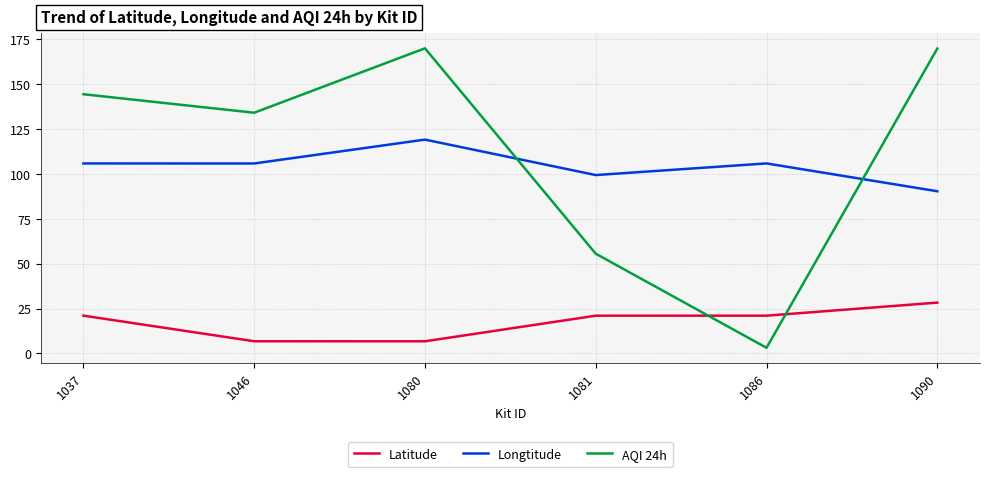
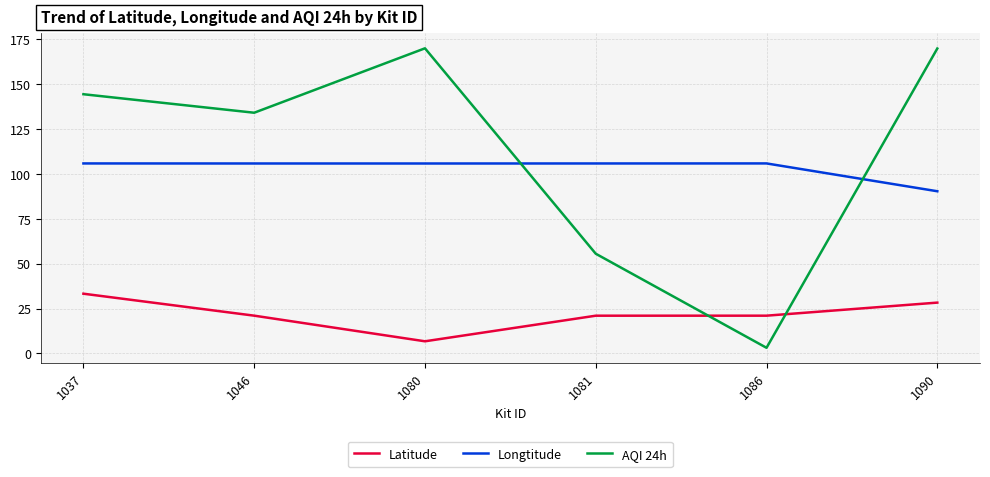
  {
    "Latitude": {
-     "1037": 21,
-     "1046": 7,
+     "1037": 33,
+     "1046": 21,
      "1080": 7,
      "1081": 21,
      "1086": 21,
      "1090": 28
    },
    "Longtitude": {
      "1037": 106,
      "1046": 106,
-     "1080": 119,
-     "1081": 99,
+     "1080": 106,
+     "1081": 106,
      "1086": 106,
      "1090": 90
    },
    "AQI 24h": {
      "1037": 144,
      "1046": 134,
      "1080": 170,
      "1081": 56,
      "1086": 3,
      "1090": 170
    }
  }
